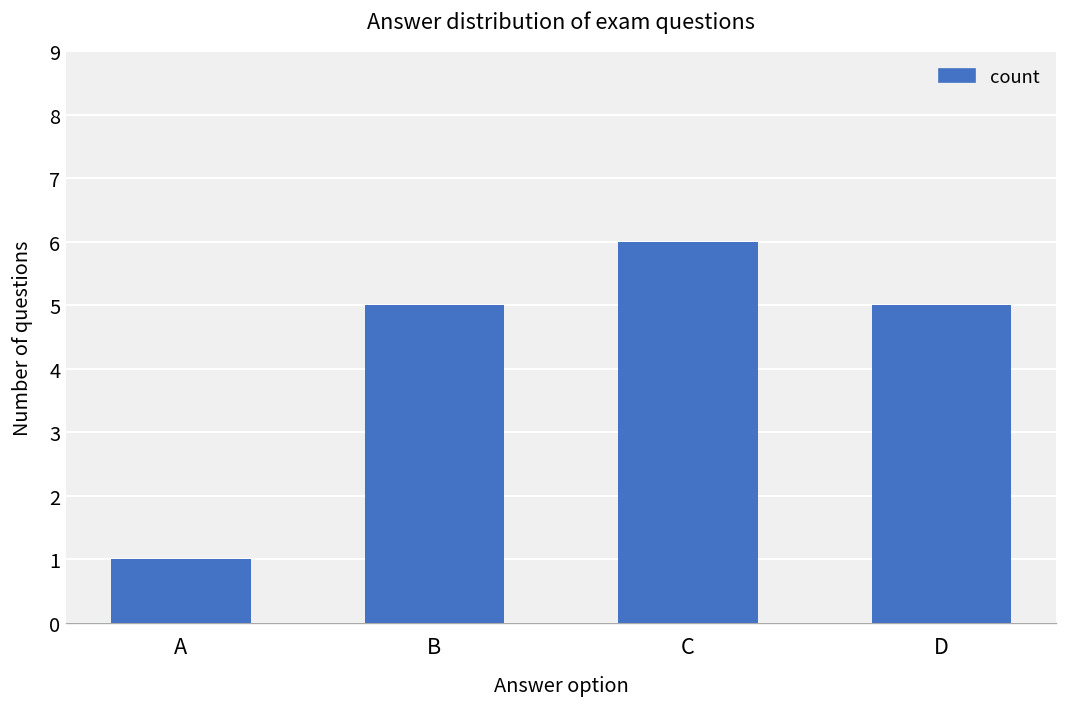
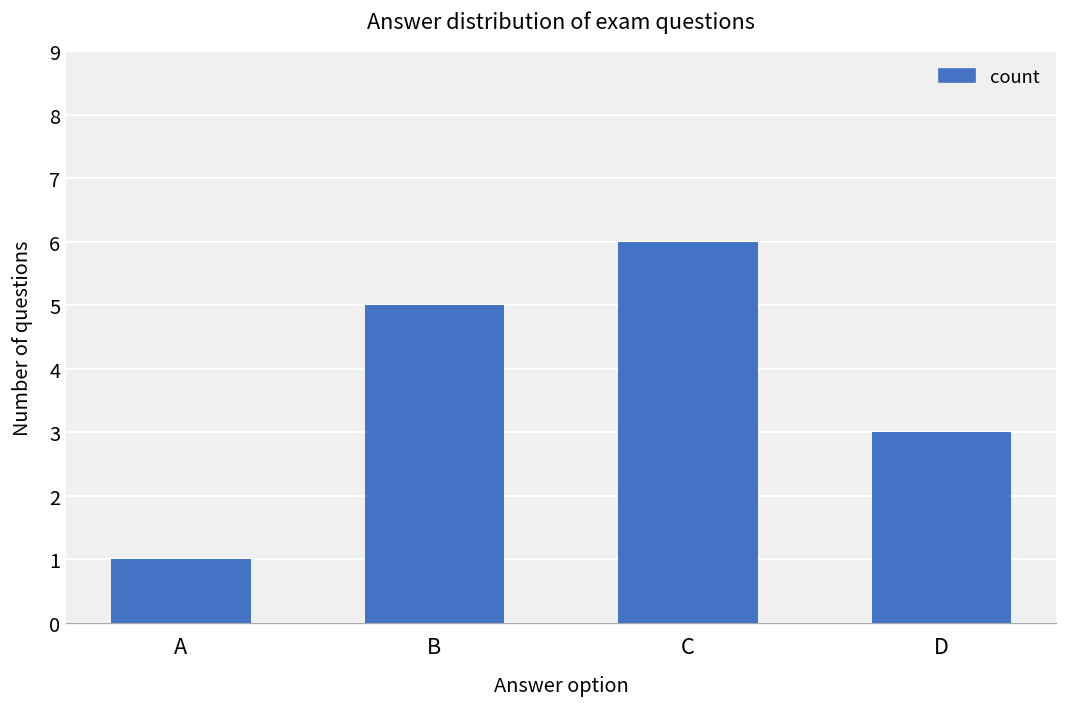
  {
    "A": 1,
    "B": 5,
    "C": 6,
-   "D": 5
+   "D": 3
  }
